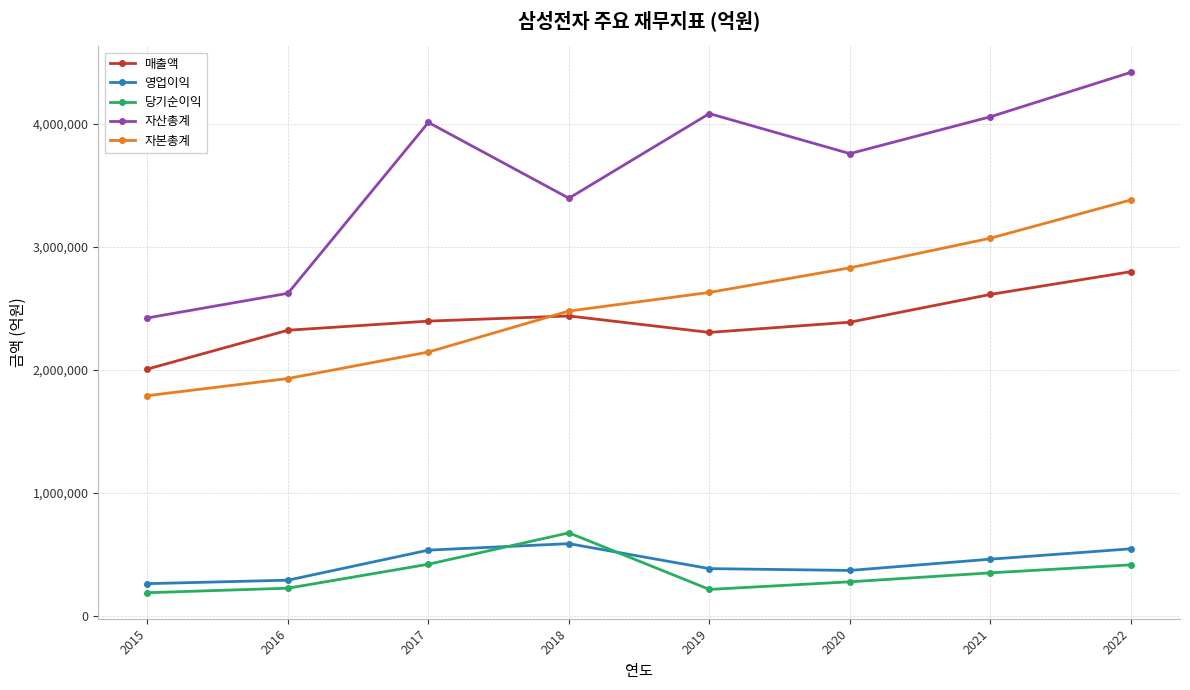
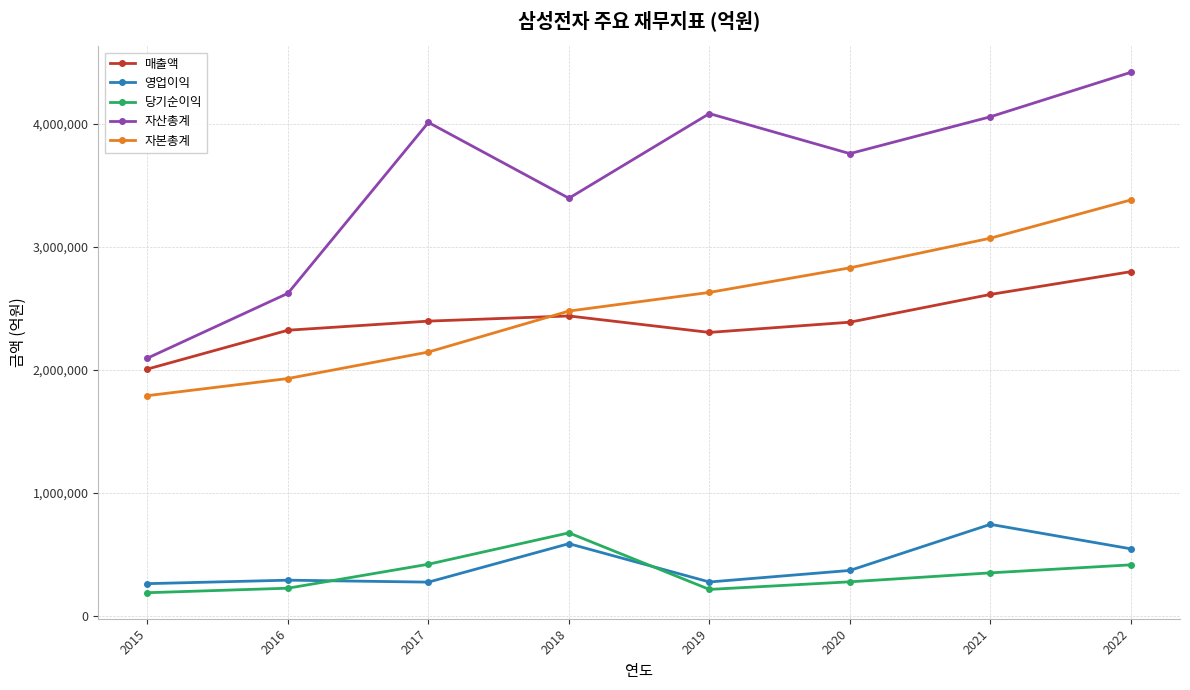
  {
    "매출액": {
      "2015": "2,010,000",
      "2016": "2,320,000",
      "2017": "2,400,000",
      "2018": "2,440,000",
      "2019": "2,300,000",
      "2020": "2,390,000",
      "2021": "2,610,000",
      "2022": "2,800,000"
    },
    "영업이익": {
      "2015": "260,000",
      "2016": "290,000",
-     "2017": "540,000",
+     "2017": "280,000",
      "2018": "590,000",
-     "2019": "390,000",
+     "2019": "280,000",
      "2020": "370,000",
-     "2021": "460,000",
+     "2021": "750,000",
      "2022": "550,000"
    },
    "당기순이익": {
      "2015": "190,000",
      "2016": "230,000",
      "2017": "420,000",
      "2018": "680,000",
      "2019": "220,000",
      "2020": "280,000",
      "2021": "350,000",
      "2022": "420,000"
    },
    "자산총계": {
-     "2015": "2,420,000",
+     "2015": "2,100,000",
      "2016": "2,620,000",
      "2017": "4,010,000",
      "2018": "3,390,000",
      "2019": "4,080,000",
      "2020": "3,760,000",
      "2021": "4,050,000",
      "2022": "4,420,000"
    },
    "자본총계": {
      "2015": "1,790,000",
      "2016": "1,930,000",
      "2017": "2,140,000",
      "2018": "2,480,000",
      "2019": "2,630,000",
      "2020": "2,830,000",
      "2021": "3,070,000",
      "2022": "3,380,000"
    }
  }
